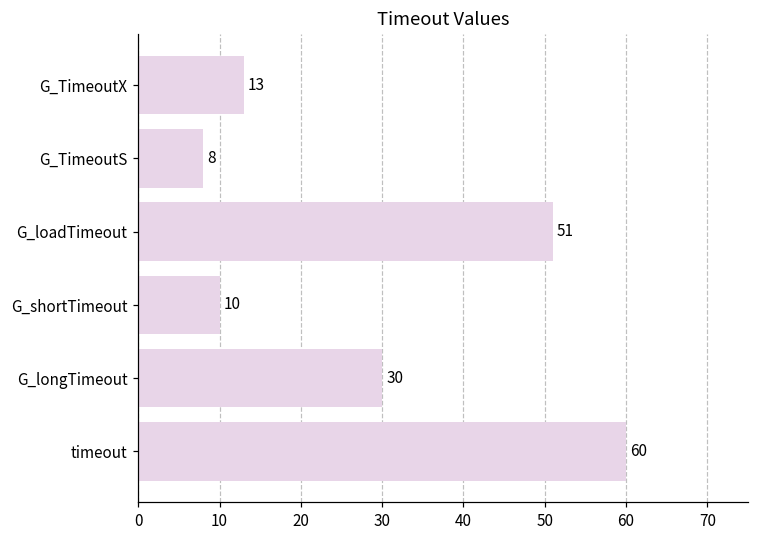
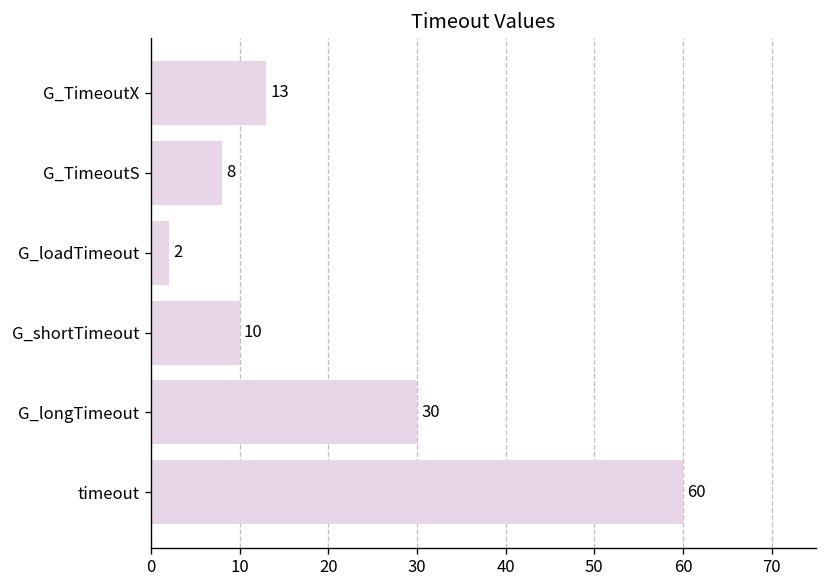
  {
    "G_TimeoutX": 13,
    "G_TimeoutS": 8,
-   "G_loadTimeout": 51,
+   "G_loadTimeout": 2,
    "G_shortTimeout": 10,
    "G_longTimeout": 30,
    "timeout": 60
  }
